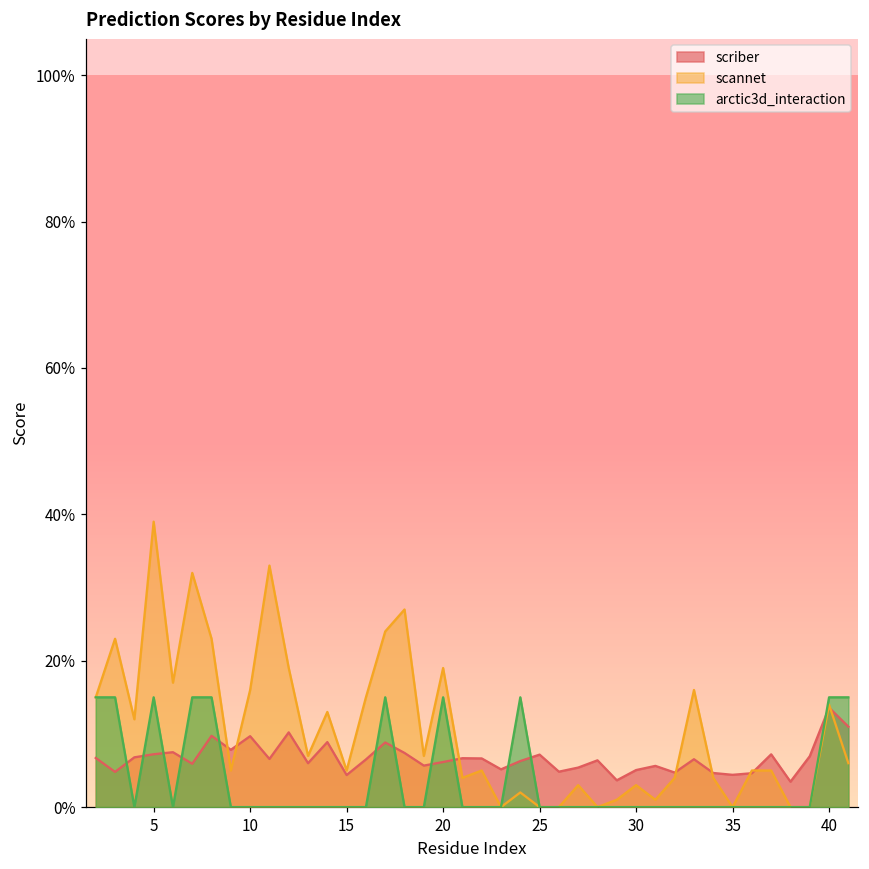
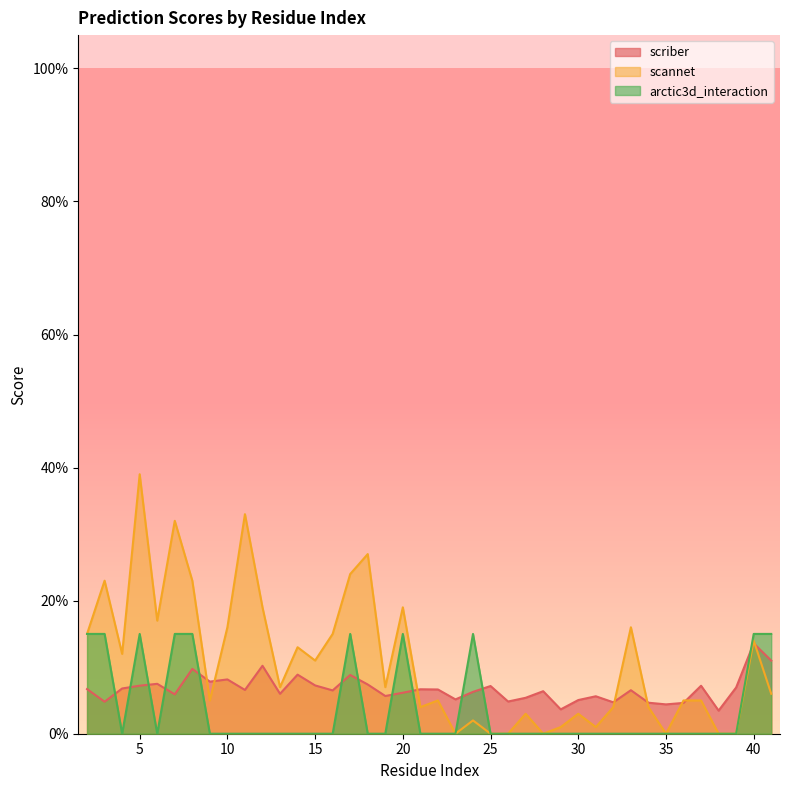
  {
    "scriber": {
      "5": "7%",
-     "10": "10%",
-     "15": "4%",
+     "10": "8%",
+     "15": "7%",
      "20": "6%",
      "25": "7%",
      "30": "5%",
      "35": "4%",
      "40": "14%"
    },
    "scannet": {
      "5": "39%",
      "10": "16%",
-     "15": "5%",
+     "15": "11%",
      "20": "19%",
      "30": "3%",
      "40": "14%"
    },
    "arctic3d_interaction": {
      "5": "15%",
      "10": "0%",
      "15": "0%",
      "20": "15%",
      "30": "0%",
      "40": "15%"
    }
  }
